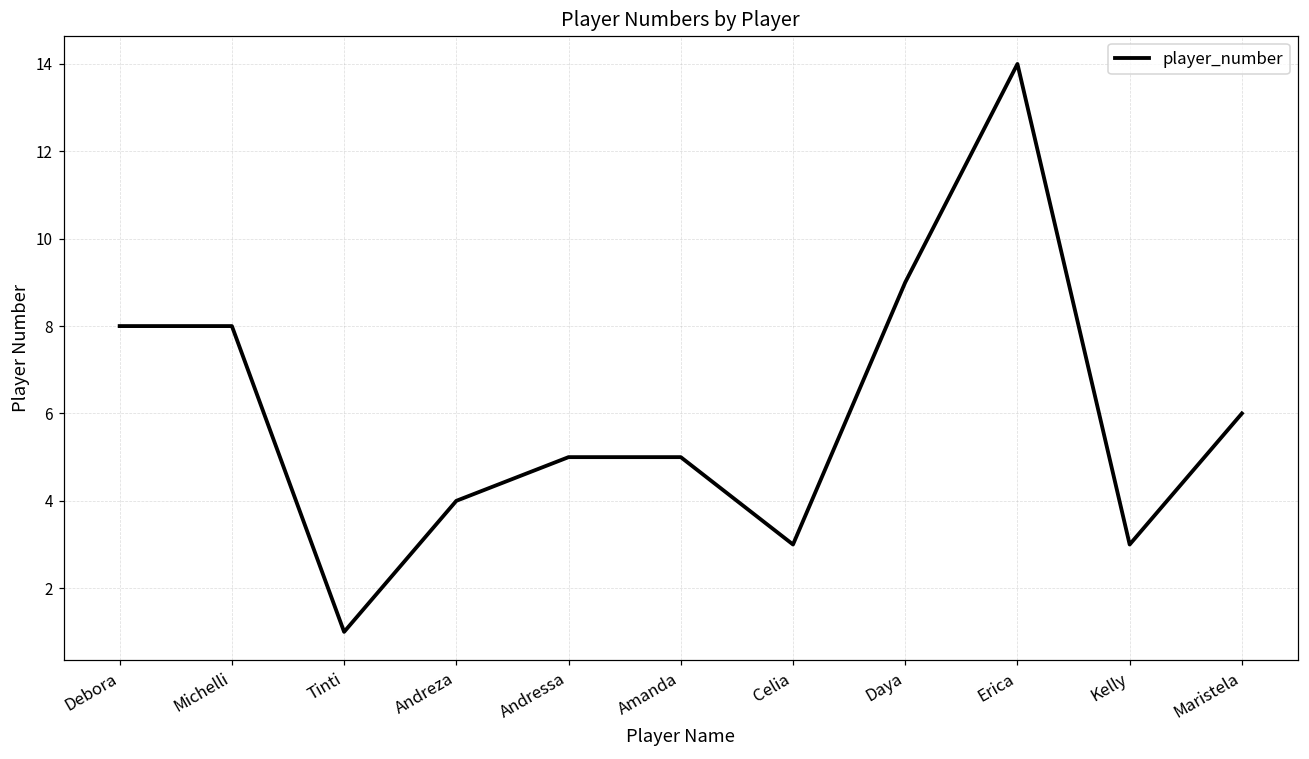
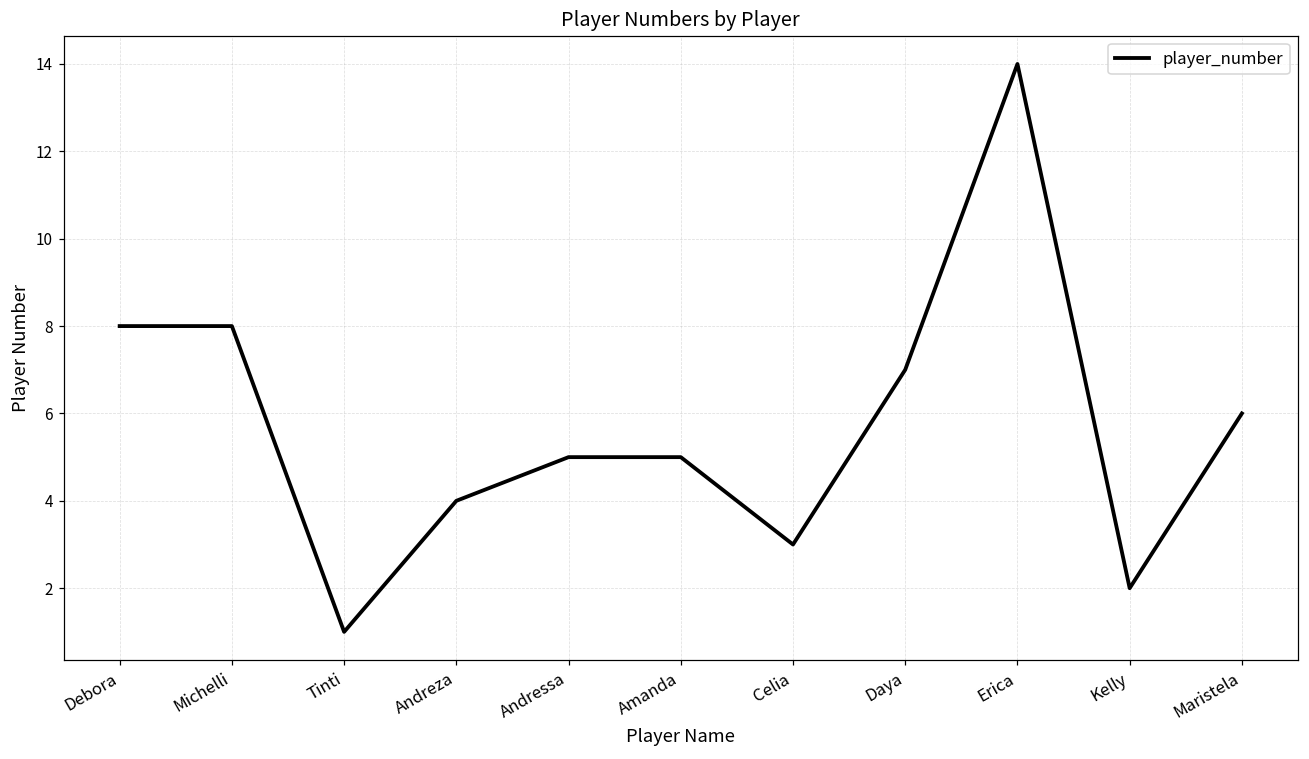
  {
    "Debora": 8,
    "Michelli": 8,
    "Tinti": 1,
    "Andreza": 4,
    "Andressa": 5,
    "Amanda": 5,
    "Celia": 3,
-   "Daya": 9,
+   "Daya": 7,
    "Erica": 14,
-   "Kelly": 3,
+   "Kelly": 2,
    "Maristela": 6
  }
